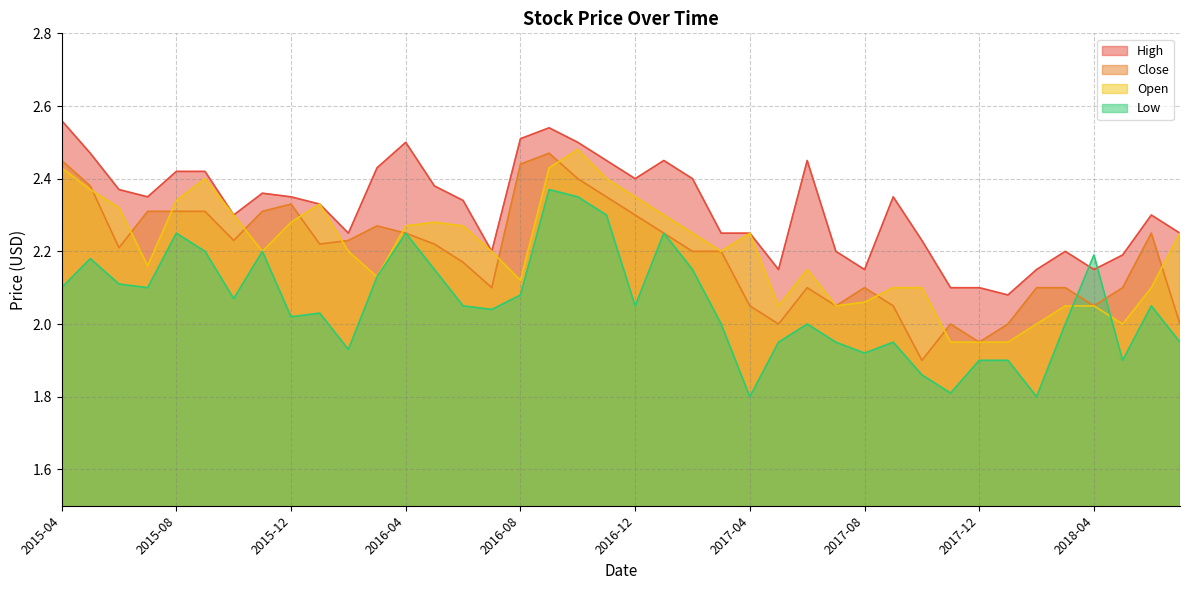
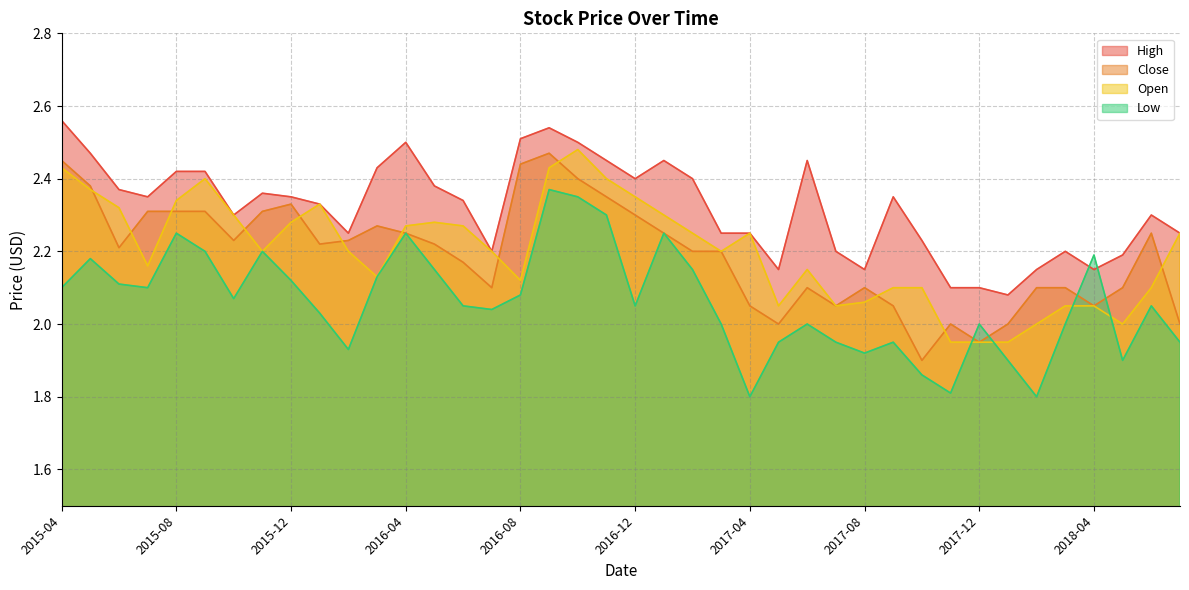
  {
    "Low": {
      "2015-04": 2.10,
      "2015-08": 2.25,
-     "2015-12": 2.02,
+     "2015-12": 2.12,
      "2016-08": 2.08,
      "2016-12": 2.05,
      "2017-04": 1.80,
      "2017-08": 1.92,
-     "2017-12": 1.9,
+     "2017-12": 2.0,
      "2018-04": 2.19
    }
  }
